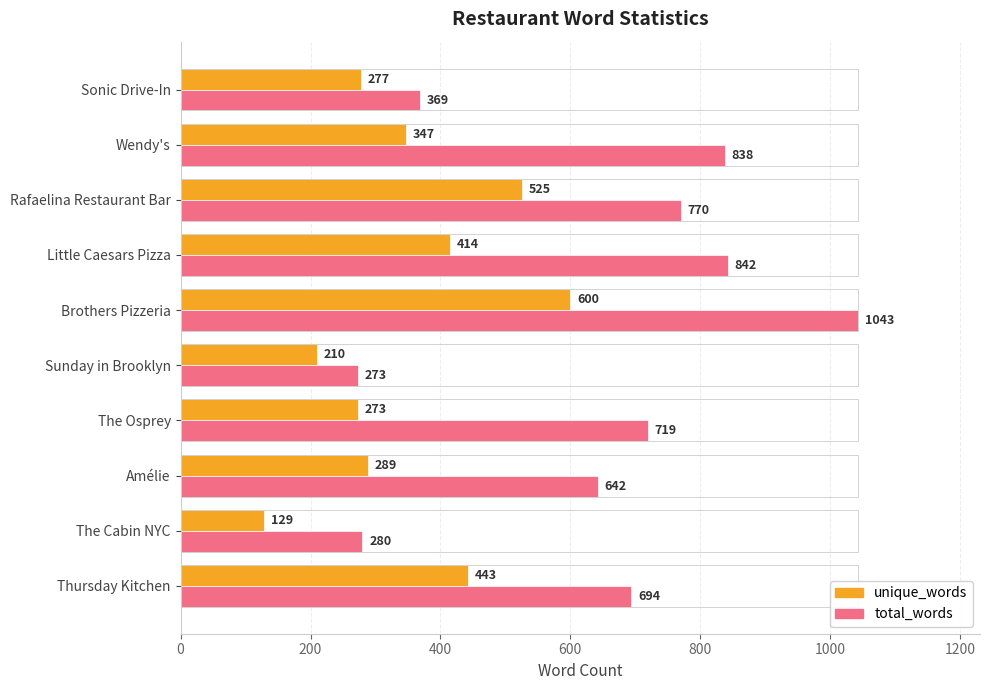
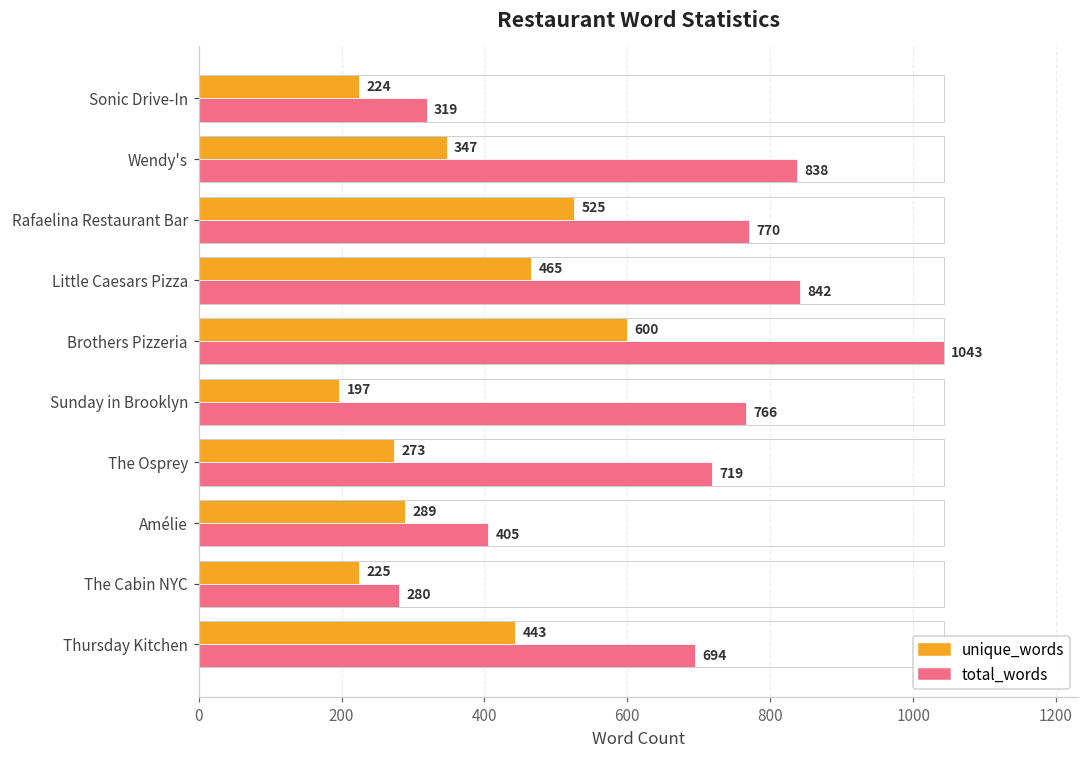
  {
    "unique_words": {
-     "Sonic Drive-In": 277,
+     "Sonic Drive-In": 224,
      "Wendy's": 347,
      "Rafaelina Restaurant Bar": 525,
-     "Little Caesars Pizza": 414,
+     "Little Caesars Pizza": 465,
      "Brothers Pizzeria": 600,
-     "Sunday in Brooklyn": 210,
+     "Sunday in Brooklyn": 197,
      "The Osprey": 273,
      "Amélie": 289,
-     "The Cabin NYC": 129,
+     "The Cabin NYC": 225,
      "Thursday Kitchen": 443
    },
    "total_words": {
-     "Sonic Drive-In": 369,
+     "Sonic Drive-In": 319,
      "Wendy's": 838,
      "Rafaelina Restaurant Bar": 770,
      "Little Caesars Pizza": 842,
      "Brothers Pizzeria": 1043,
-     "Sunday in Brooklyn": 273,
+     "Sunday in Brooklyn": 766,
      "The Osprey": 719,
-     "Amélie": 642,
+     "Amélie": 405,
      "The Cabin NYC": 280,
      "Thursday Kitchen": 694
    }
  }
